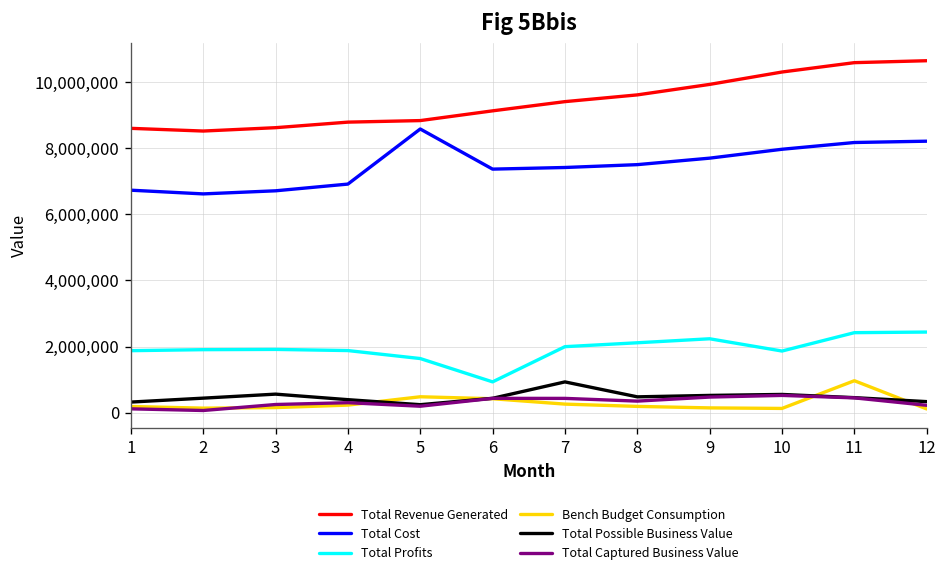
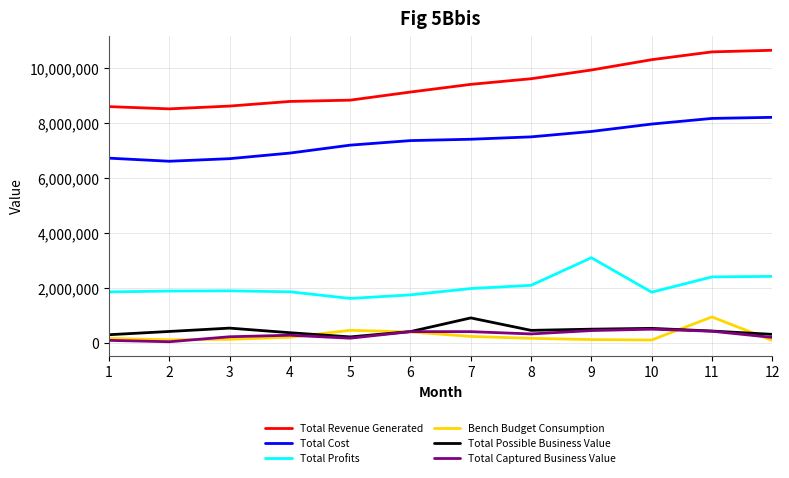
  {
    "Total Revenue Generated": {
      "1": "8,600,000",
      "2": "8,500,000",
      "3": "8,600,000",
      "4": "8,800,000",
      "5": "8,800,000",
      "6": "9,100,000",
      "7": "9,400,000",
      "8": "9,600,000",
      "9": "9,900,000",
      "10": "10,300,000",
      "11": "10,600,000",
      "12": "10,700,000"
    },
    "Total Cost": {
      "1": "6,700,000",
      "2": "6,600,000",
      "3": "6,700,000",
      "4": "6,900,000",
-     "5": "8,600,000",
+     "5": "7,200,000",
      "6": "7,400,000",
      "7": "7,400,000",
      "8": "7,500,000",
      "9": "7,700,000",
      "10": "8,000,000",
      "11": "8,200,000",
      "12": "8,200,000"
    },
    "Total Profits": {
      "1": "1,900,000",
      "2": "1,900,000",
      "3": "1,900,000",
      "4": "1,900,000",
      "5": "1,600,000",
-     "6": "900,000",
+     "6": "1,800,000",
      "7": "2,000,000",
      "8": "2,100,000",
-     "9": "2,200,000",
+     "9": "3,100,000",
      "10": "1,900,000",
      "11": "2,400,000",
      "12": "2,400,000"
    },
    "Bench Budget Consumption": {
      "5": "500,000",
      "7": "300,000",
      "8": "200,000",
      "9": "100,000",
      "10": "100,000",
      "11": "1,000,000",
      "12": "100,000"
    },
    "Total Possible Business Value": {
      "1": "300,000",
      "2": "400,000",
      "3": "600,000",
      "4": "400,000",
      "7": "900,000",
      "8": "500,000",
      "12": "300,000"
    },
    "Total Captured Business Value": {
      "7": "400,000",
      "8": "300,000",
      "12": "200,000"
    }
  }
